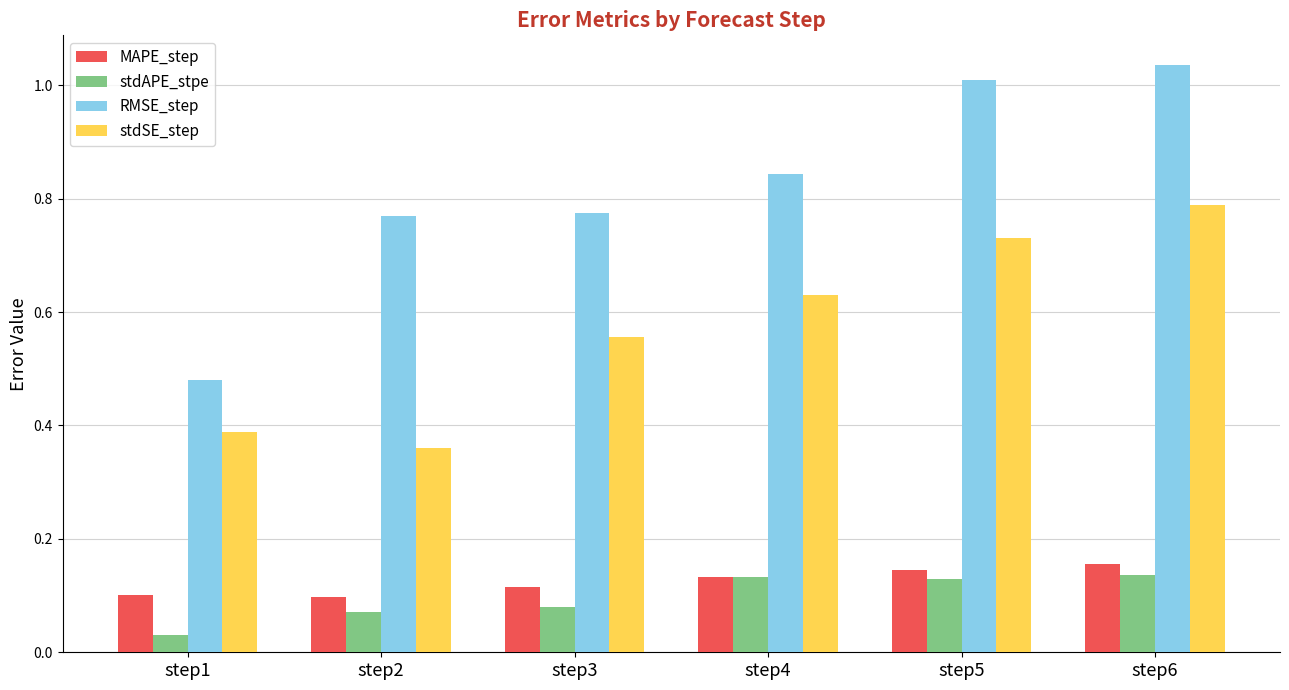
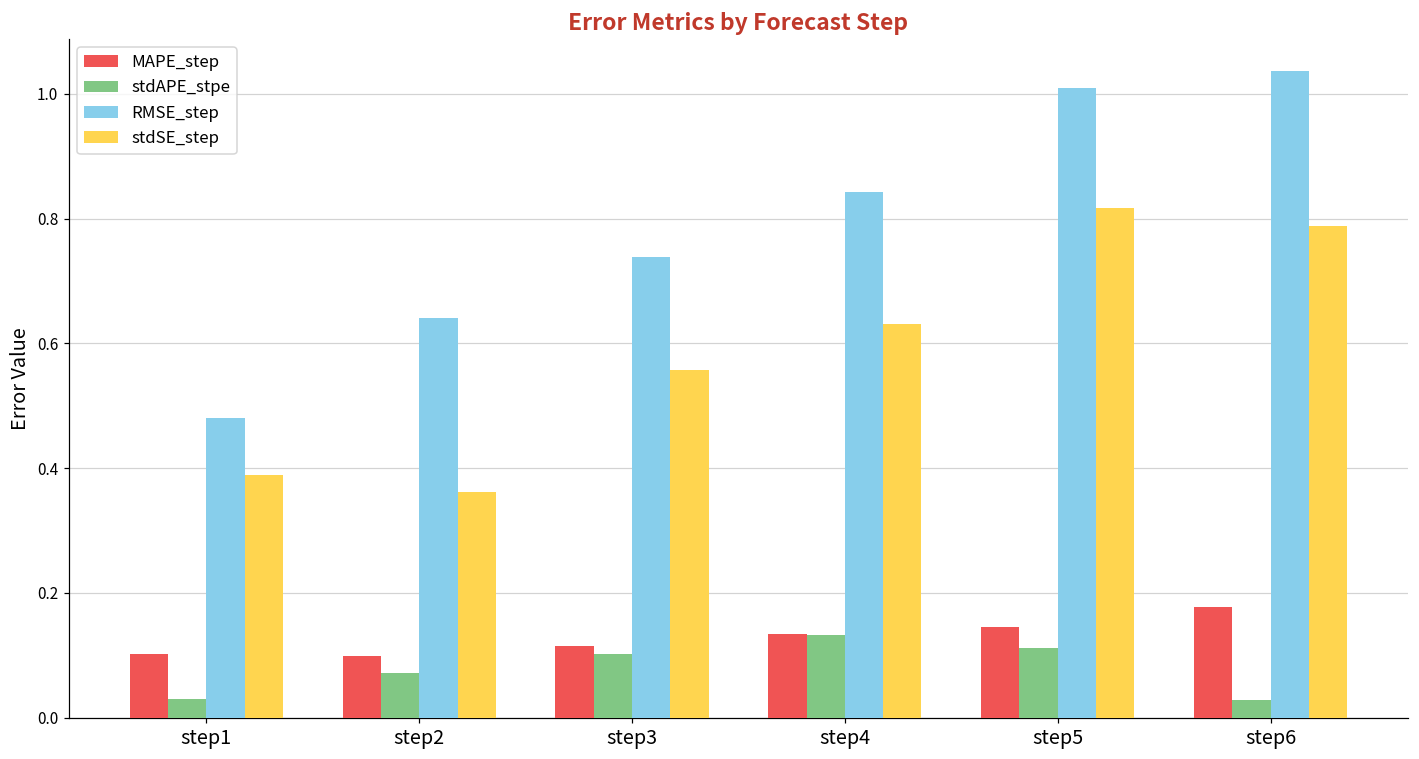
  {
    "MAPE_step": {
      "step1": 0.10,
      "step2": 0.10,
      "step3": 0.12,
      "step4": 0.13,
      "step5": 0.14,
-     "step6": 0.16
+     "step6": 0.18
    },
    "stdAPE_stpe": {
      "step1": 0.03,
      "step2": 0.07,
-     "step3": 0.08,
+     "step3": 0.10,
      "step4": 0.13,
-     "step5": 0.13,
-     "step6": 0.14
+     "step5": 0.11,
+     "step6": 0.03
    },
    "RMSE_step": {
      "step1": 0.48,
-     "step2": 0.77,
-     "step3": 0.77,
+     "step2": 0.64,
+     "step3": 0.74,
      "step4": 0.84,
      "step5": 1.01,
      "step6": 1.04
    },
    "stdSE_step": {
      "step1": 0.39,
      "step2": 0.36,
      "step3": 0.56,
      "step4": 0.63,
-     "step5": 0.73,
+     "step5": 0.82,
      "step6": 0.79
    }
  }
